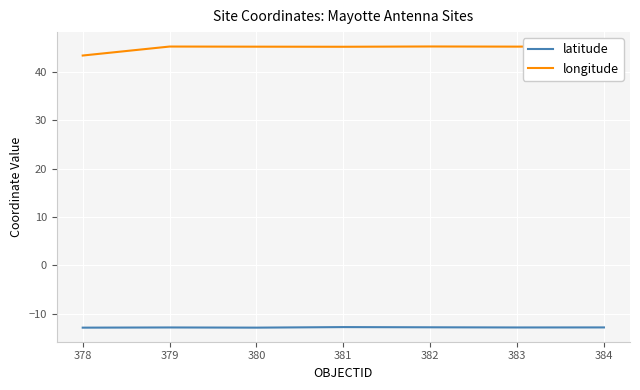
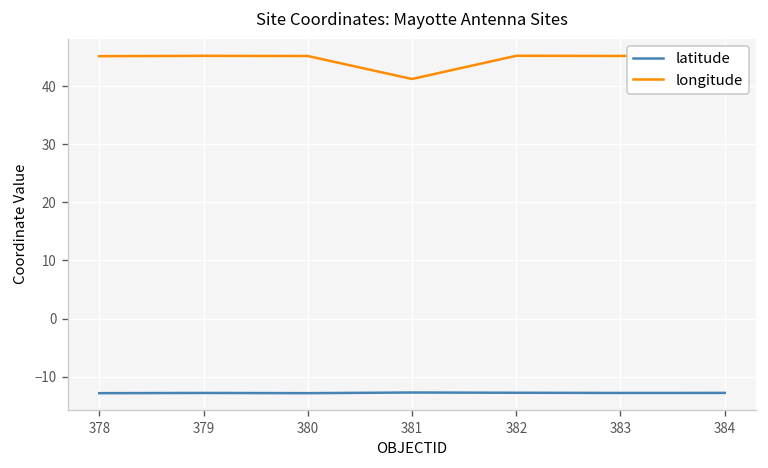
  {
    "latitude": {
      "378": -13,
      "379": -13,
      "380": -13,
      "381": -13,
      "382": -13,
      "383": -13,
      "384": -13
    },
    "longitude": {
-     "378": 43,
+     "378": 45,
      "379": 45,
      "380": 45,
-     "381": 45,
+     "381": 41,
      "382": 45,
      "383": 45
    }
  }
